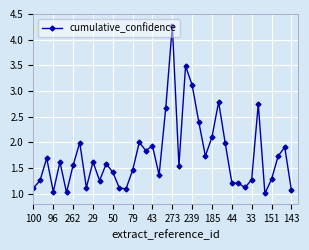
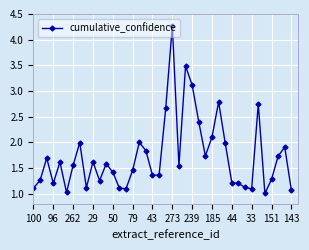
  {
    "100": 1.1,
-   "96": 1.0,
+   "96": 1.2,
    "262": 1.6,
    "50": 1.4,
    "79": 1.5,
-   "43": 1.9,
+   "43": 1.4,
    "239": 3.1,
    "185": 2.1,
    "44": 1.2,
-   "33": 1.3,
+   "33": 1.1,
    "151": 1.3,
    "143": 1.1
  }
